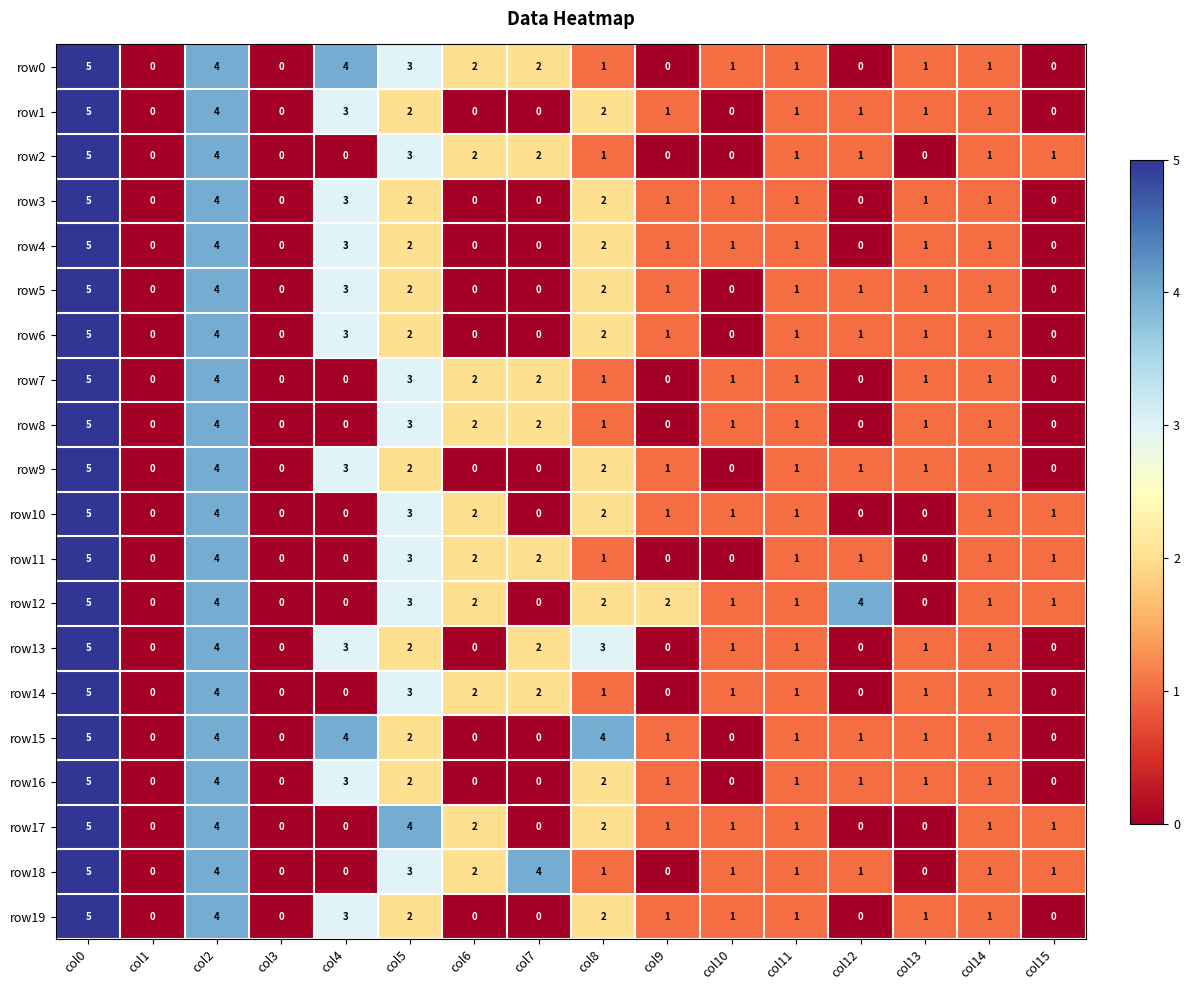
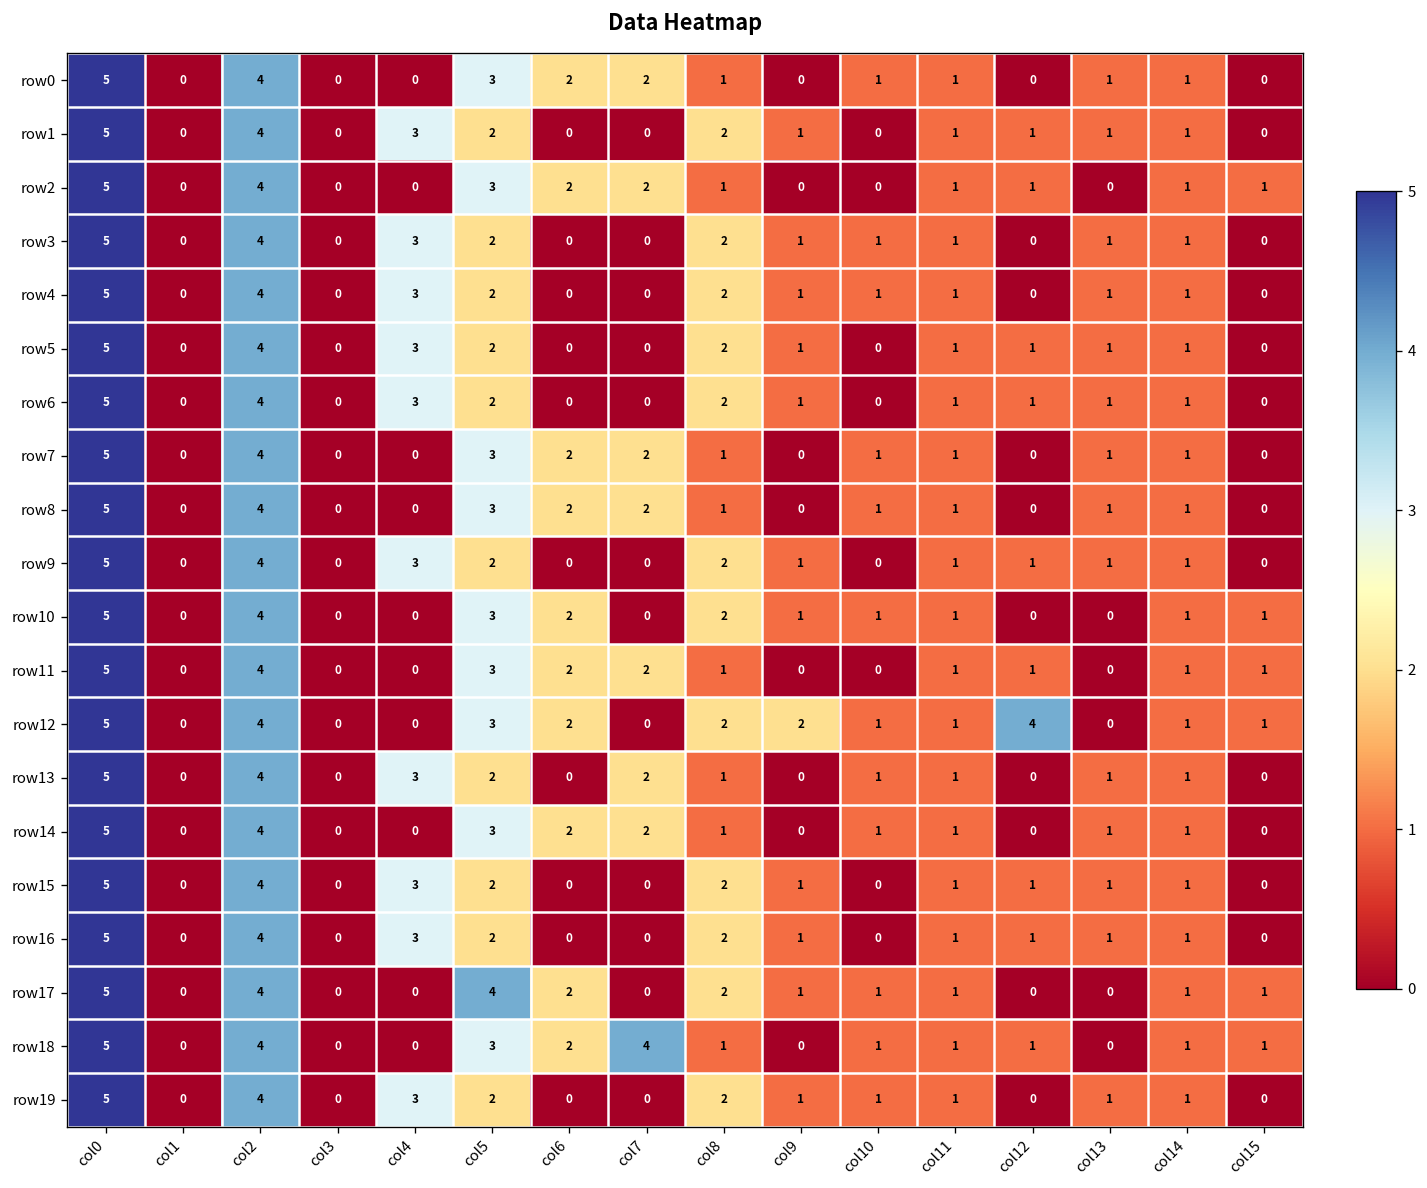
  {
    "row0": {
      "col0": 5,
      "col1": 0,
      "col2": 4,
      "col3": 0,
-     "col4": 4,
+     "col4": 0,
      "col5": 3,
      "col6": 2,
      "col7": 2,
      "col8": 1,
      "col9": 0,
      "col10": 1,
      "col11": 1,
      "col12": 0,
      "col13": 1,
      "col14": 1,
      "col15": 0
    },
    "row13": {
      "col0": 5,
      "col1": 0,
      "col2": 4,
      "col3": 0,
      "col4": 3,
      "col5": 2,
      "col6": 0,
      "col7": 2,
-     "col8": 3,
+     "col8": 1,
      "col9": 0,
      "col10": 1,
      "col11": 1,
      "col12": 0,
      "col13": 1,
      "col14": 1,
      "col15": 0
    },
    "row15": {
      "col0": 5,
      "col1": 0,
      "col2": 4,
      "col3": 0,
-     "col4": 4,
+     "col4": 3,
      "col5": 2,
      "col6": 0,
      "col7": 0,
-     "col8": 4,
+     "col8": 2,
      "col9": 1,
      "col10": 0,
      "col11": 1,
      "col12": 1,
      "col13": 1,
      "col14": 1,
      "col15": 0
    }
  }
